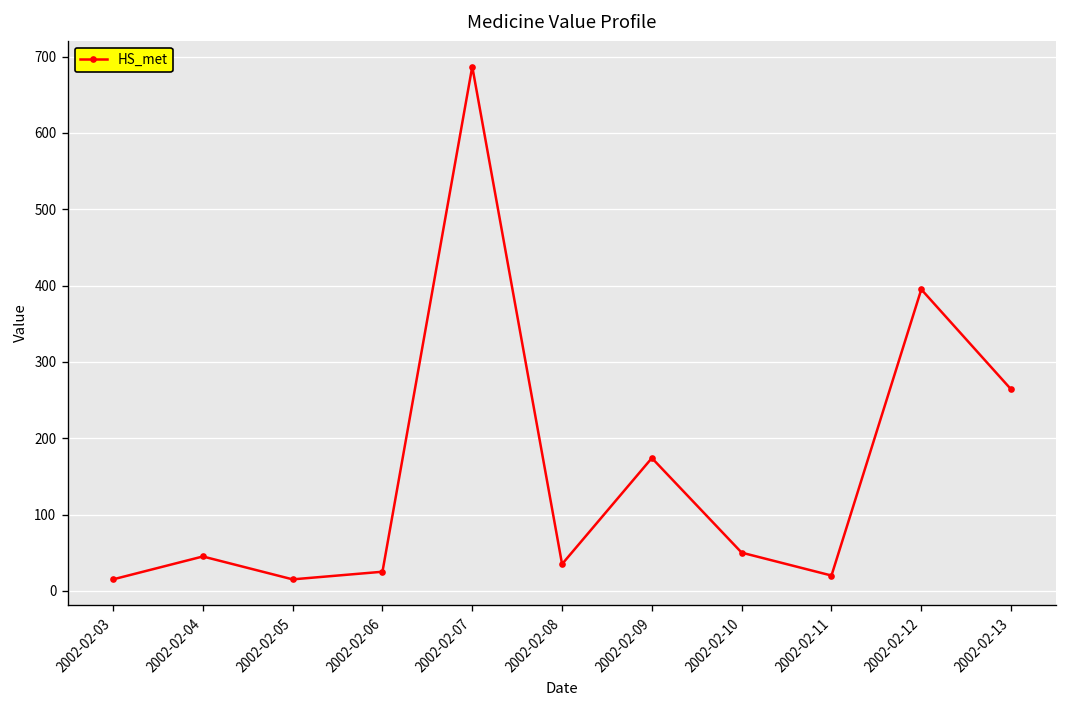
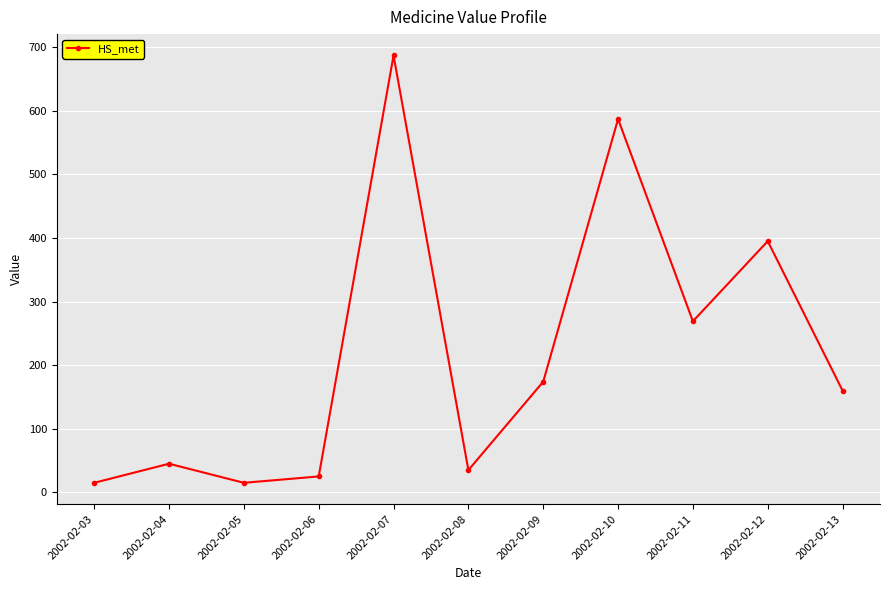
  {
    "2002-02-03": 20,
    "2002-02-04": 50,
    "2002-02-05": 20,
    "2002-02-06": 30,
    "2002-02-07": 690,
    "2002-02-08": 40,
    "2002-02-09": 170,
-   "2002-02-10": 50,
-   "2002-02-11": 20,
+   "2002-02-10": 590,
+   "2002-02-11": 270,
    "2002-02-12": 400,
-   "2002-02-13": 260
+   "2002-02-13": 160
  }
